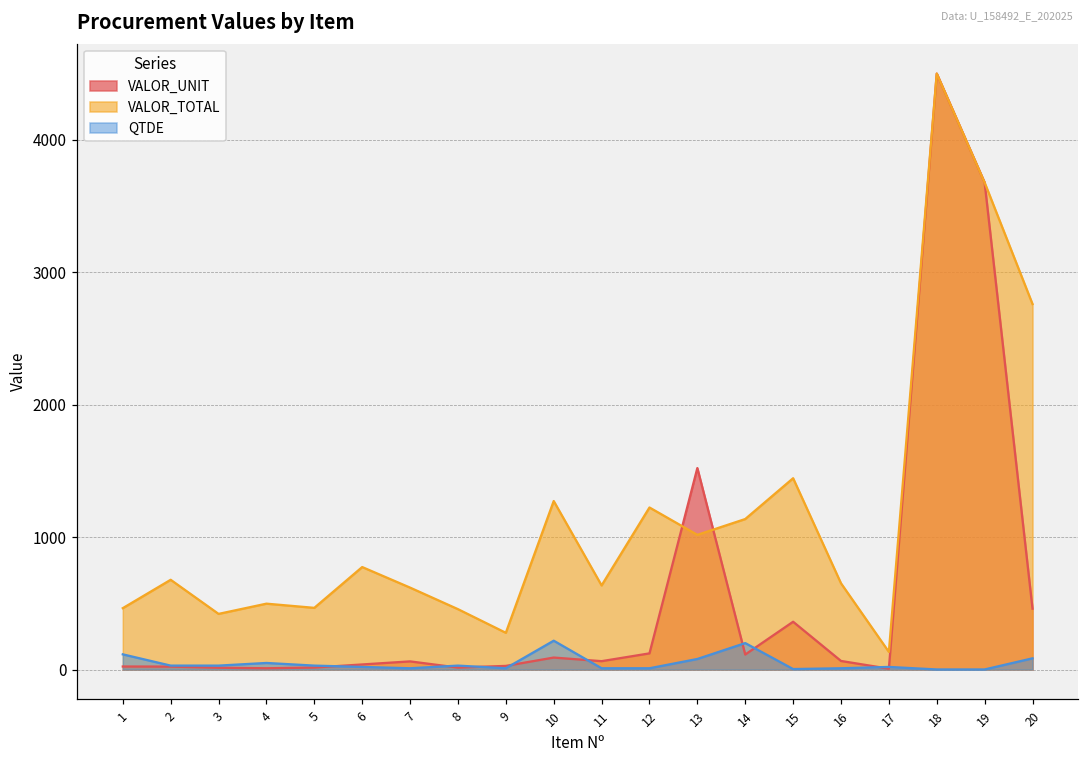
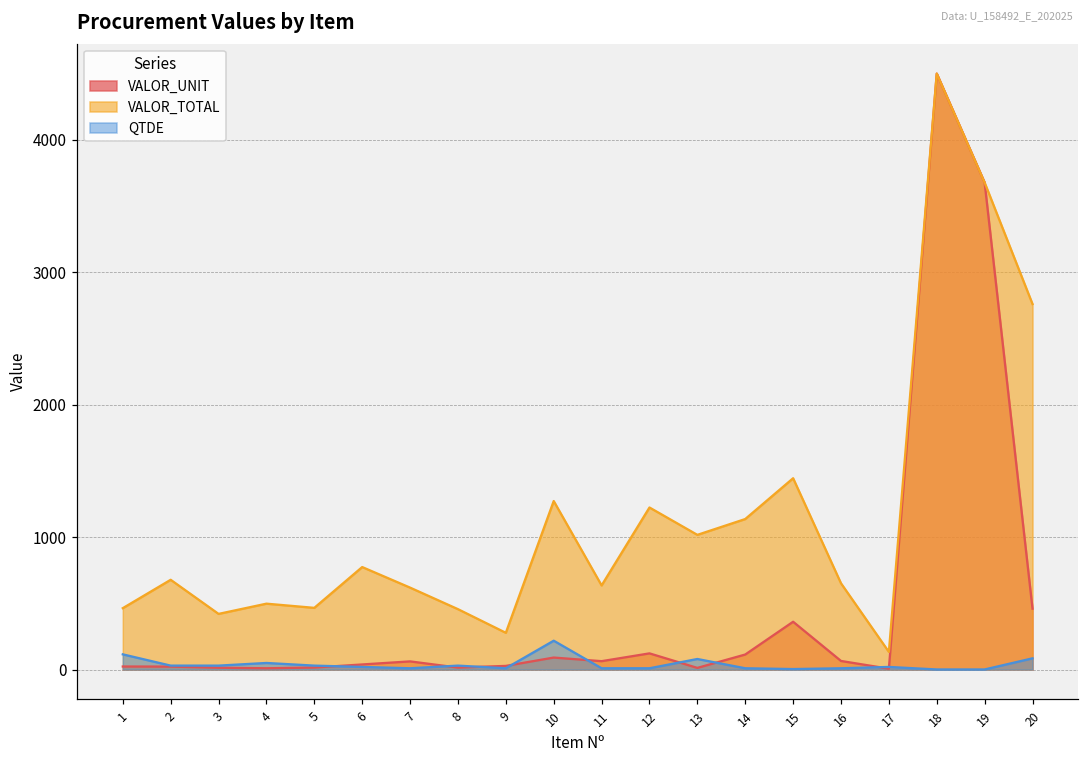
  {
    "VALOR_UNIT": {
      "1": 20,
      "4": 10,
      "7": 60,
      "10": 90,
      "11": 60,
      "12": 120,
-     "13": 1520,
+     "13": 10,
      "14": 110,
      "15": 360,
      "16": 70,
      "20": 460
    },
    "VALOR_TOTAL": {
      "1": 460,
      "2": 680,
      "3": 420,
      "4": 500,
      "5": 470,
      "6": 770,
      "7": 620,
      "8": 460,
      "9": 280,
      "10": 1270,
      "11": 640,
      "12": 1220,
      "13": 1020,
      "14": 1140,
      "15": 1440,
      "16": 650,
      "17": 130,
      "20": 2760
    },
    "QTDE": {
      "1": 120,
      "4": 50,
      "7": 10,
      "10": 220,
      "11": 10,
      "12": 10,
      "13": 80,
-     "14": 200,
+     "14": 10,
      "15": 0,
      "16": 10,
      "18": 0,
      "19": 0,
      "20": 90
    }
  }
